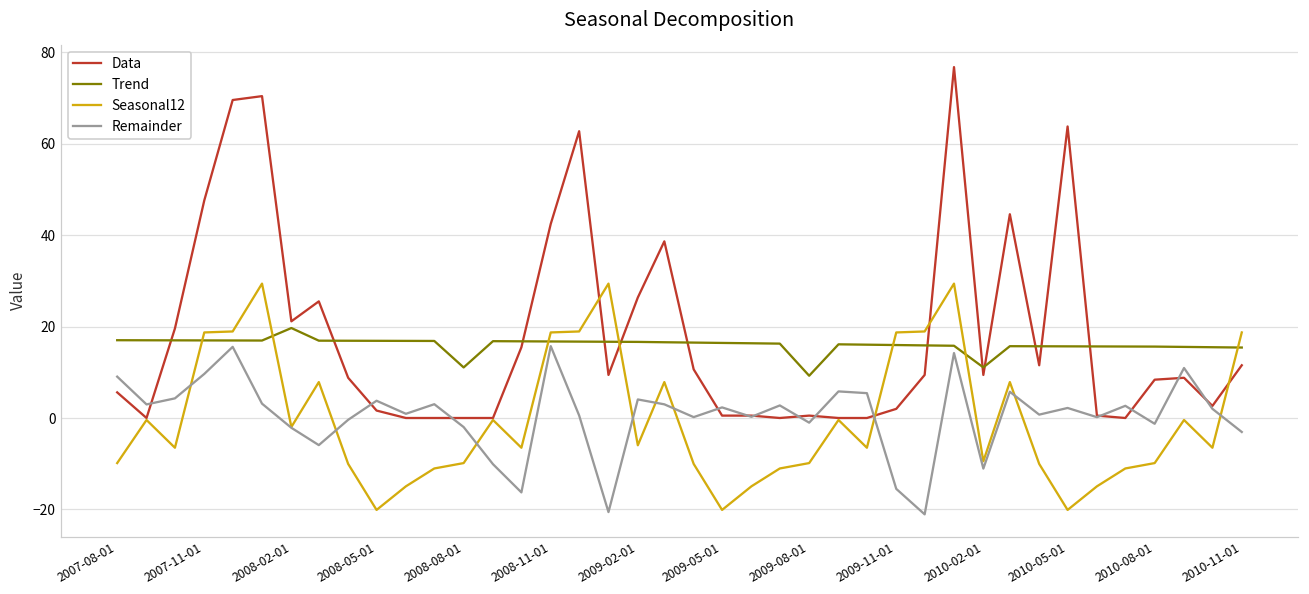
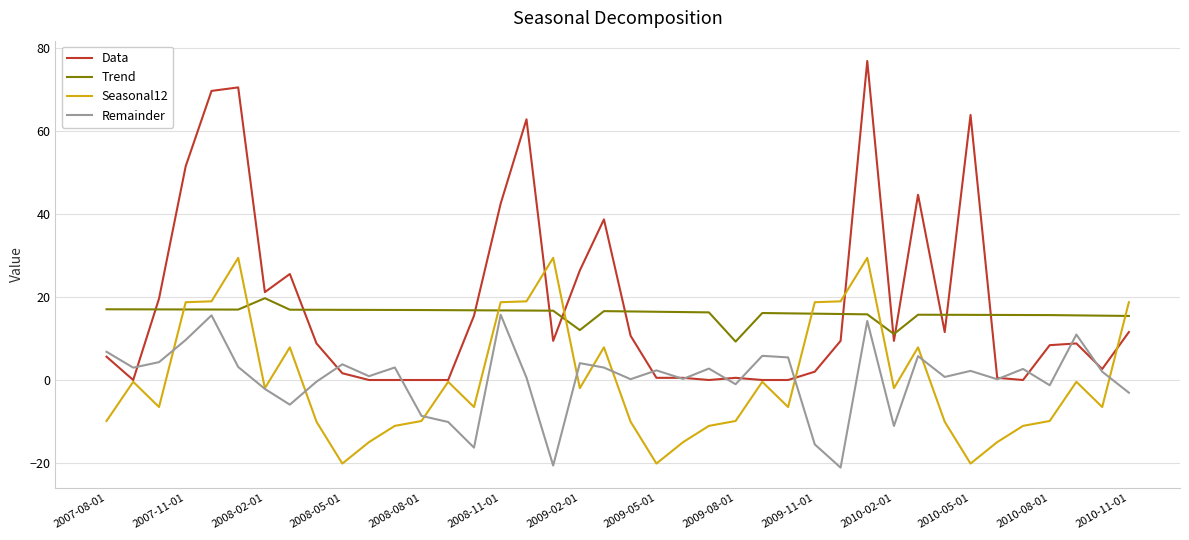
  {
    "Data": {
      "2007-08-01": 6,
-     "2007-11-01": 48,
+     "2007-11-01": 51,
      "2008-02-01": 21,
      "2008-05-01": 2,
      "2008-08-01": 0,
      "2008-11-01": 42,
      "2009-02-01": 26,
      "2009-05-01": 1,
      "2009-08-01": 1,
      "2009-11-01": 2,
      "2010-02-01": 9,
      "2010-05-01": 64,
      "2010-08-01": 8,
      "2010-11-01": 12
    },
    "Trend": {
      "2007-08-01": 17,
      "2007-11-01": 17,
      "2008-02-01": 20,
      "2008-05-01": 17,
-     "2008-08-01": 11,
+     "2008-08-01": 17,
      "2008-11-01": 17,
-     "2009-02-01": 17,
+     "2009-02-01": 12,
      "2009-05-01": 16,
      "2009-08-01": 9,
      "2009-11-01": 16,
      "2010-02-01": 11,
      "2010-05-01": 16,
      "2010-08-01": 16,
      "2010-11-01": 15
    },
    "Seasonal12": {
      "2007-08-01": -10,
      "2007-11-01": 19,
      "2008-05-01": -20,
      "2008-08-01": -10,
      "2008-11-01": 19,
-     "2009-02-01": -6,
+     "2009-02-01": -2,
      "2009-05-01": -20,
      "2009-08-01": -10,
      "2009-11-01": 19,
-     "2010-02-01": -9,
+     "2010-02-01": -2,
      "2010-05-01": -20,
      "2010-08-01": -10,
      "2010-11-01": 19
    },
    "Remainder": {
-     "2007-08-01": 9,
+     "2007-08-01": 7,
      "2007-11-01": 10,
      "2008-05-01": 4,
-     "2008-08-01": -2,
+     "2008-08-01": -9,
      "2008-11-01": 16,
      "2009-02-01": 4,
      "2009-05-01": 2,
      "2009-08-01": -1,
      "2009-11-01": -16,
      "2010-02-01": -11,
      "2010-05-01": 2,
      "2010-08-01": -1,
      "2010-11-01": -3
    }
  }
